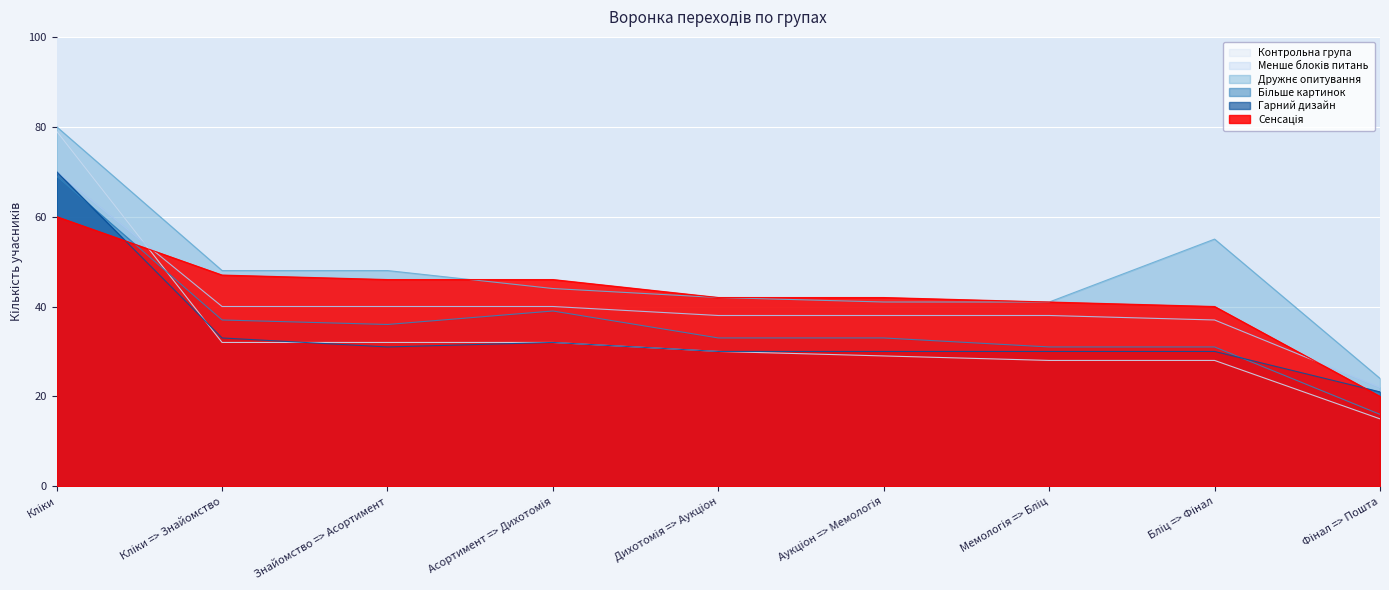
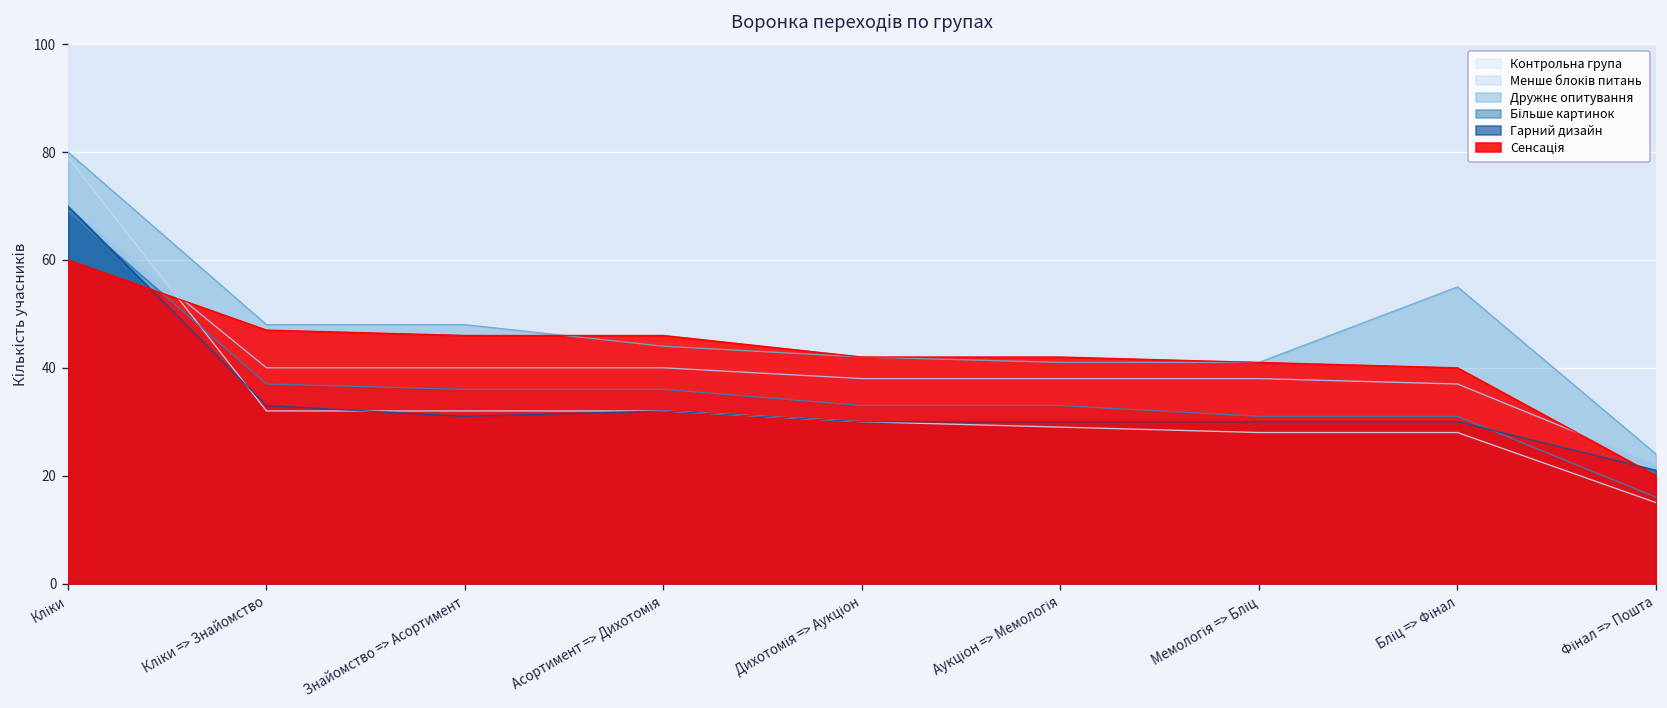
  {
    "Дружнє опитування": {
      "Кліки": 80,
      "Кліки => Знайомство": 48,
      "Знайомство => Асортимент": 48,
      "Асортимент => Дихотомія": 44,
      "Аукціон => Мемологія": 41,
      "Бліц => Фінал": 55,
      "Фінал => Пошта": 24
    },
    "Більше картинок": {
      "Кліки": 69,
      "Кліки => Знайомство": 37,
      "Знайомство => Асортимент": 36,
-     "Асортимент => Дихотомія": 39,
+     "Асортимент => Дихотомія": 36,
      "Дихотомія => Аукціон": 33,
      "Аукціон => Мемологія": 33,
      "Мемологія => Бліц": 31,
      "Бліц => Фінал": 31,
      "Фінал => Пошта": 16
    },
    "Гарний дизайн": {
      "Кліки => Знайомство": 33,
      "Знайомство => Асортимент": 31,
      "Аукціон => Мемологія": 30,
      "Мемологія => Бліц": 30,
      "Бліц => Фінал": 30,
      "Фінал => Пошта": 21
    },
    "Сенсація": {
      "Кліки": 60,
      "Кліки => Знайомство": 47,
      "Знайомство => Асортимент": 46,
      "Асортимент => Дихотомія": 46,
      "Аукціон => Мемологія": 42,
      "Бліц => Фінал": 40,
      "Фінал => Пошта": 20
    }
  }
